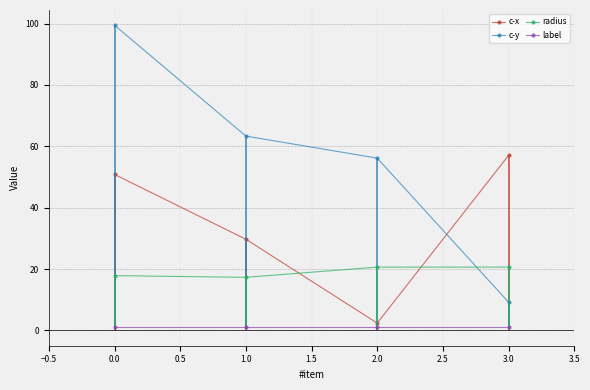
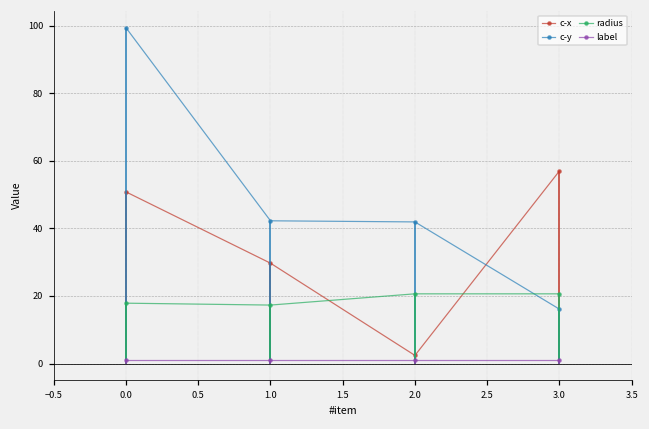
  {
    "c-x": {
      "0.0": 51,
      "1.0": 30,
      "2.0": 2,
      "3.0": 57
    },
    "c-y": {
      "0.0": 99,
-     "1.0": 63,
-     "2.0": 56,
-     "3.0": 9
+     "1.0": 42,
+     "2.0": 42,
+     "3.0": 16
    },
    "radius": {
      "0.0": 18,
      "1.0": 17,
      "2.0": 21,
      "3.0": 21
    },
    "label": {
      "0.0": 1,
      "1.0": 1,
      "2.0": 1,
      "3.0": 1
    }
  }
